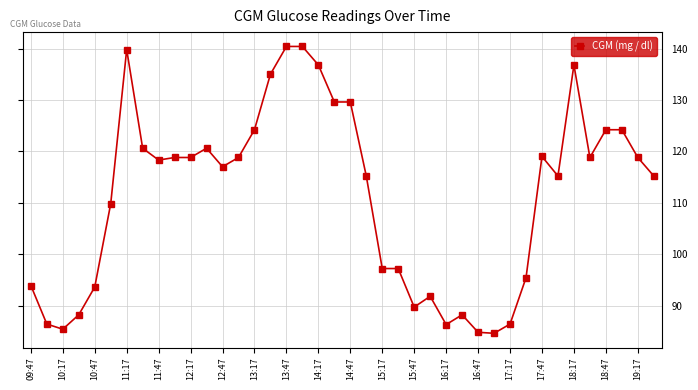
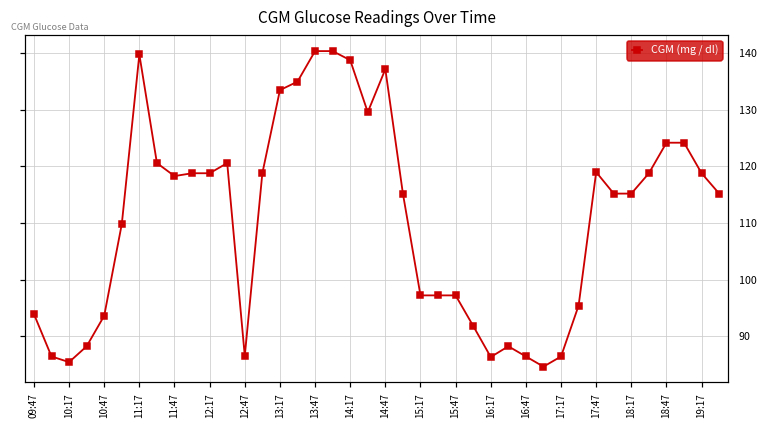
  {
    "09:47": 94,
    "10:17": 85,
    "10:47": 94,
    "11:17": 140,
    "11:47": 118,
    "12:17": 119,
-   "12:47": 117,
-   "13:17": 124,
+   "12:47": 87,
+   "13:17": 134,
    "13:47": 140,
-   "14:17": 137,
-   "14:47": 130,
+   "14:17": 139,
+   "14:47": 137,
    "15:17": 97,
-   "15:47": 90,
+   "15:47": 97,
    "16:17": 86,
-   "16:47": 85,
+   "16:47": 86,
    "17:17": 86,
    "17:47": 119,
-   "18:17": 137,
+   "18:17": 115,
    "18:47": 124,
    "19:17": 119
  }
